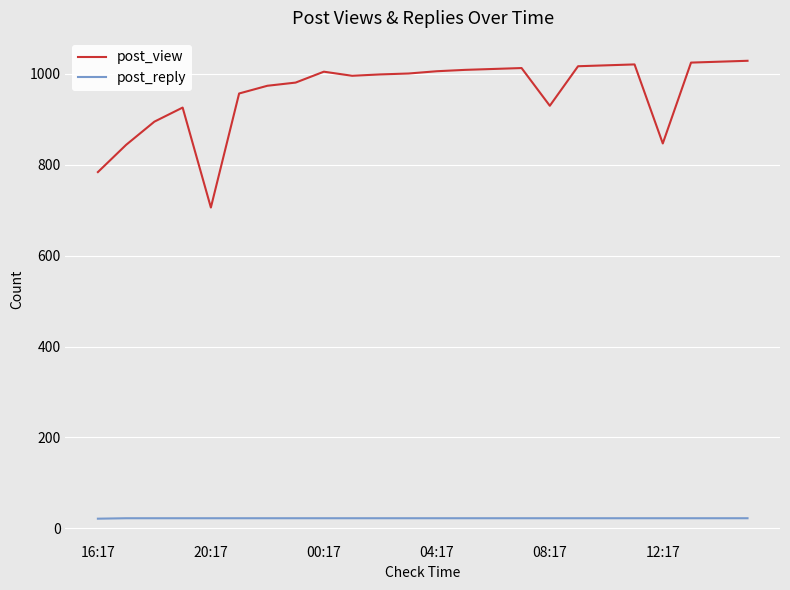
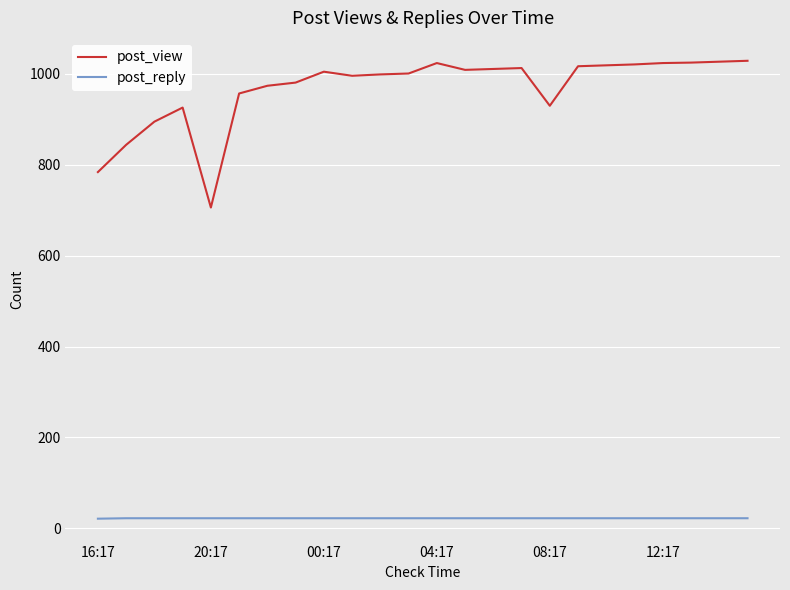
  {
    "post_view": {
      "16:17": 780,
      "20:17": 710,
      "00:17": 1010,
-     "04:17": 1010,
+     "04:17": 1020,
      "08:17": 930,
-     "12:17": 850
+     "12:17": 1020
    },
    "post_reply": {
      "16:17": 20,
      "20:17": 20,
      "00:17": 20,
      "04:17": 20,
      "08:17": 20,
      "12:17": 20
    }
  }
